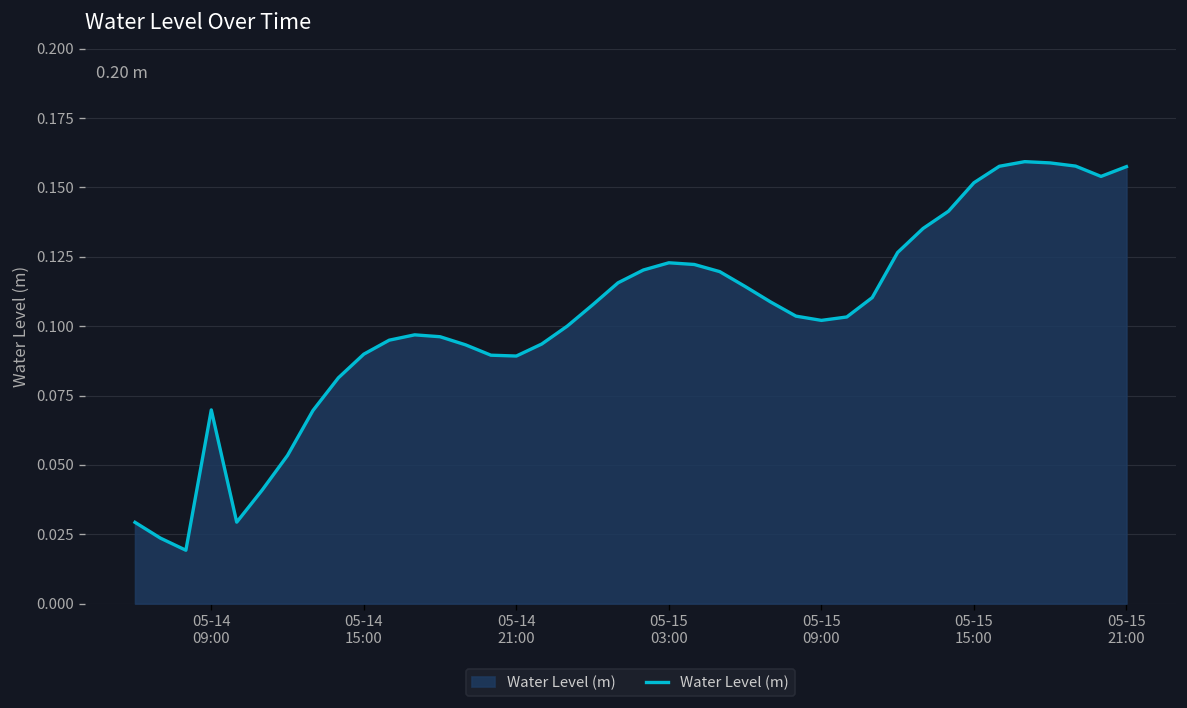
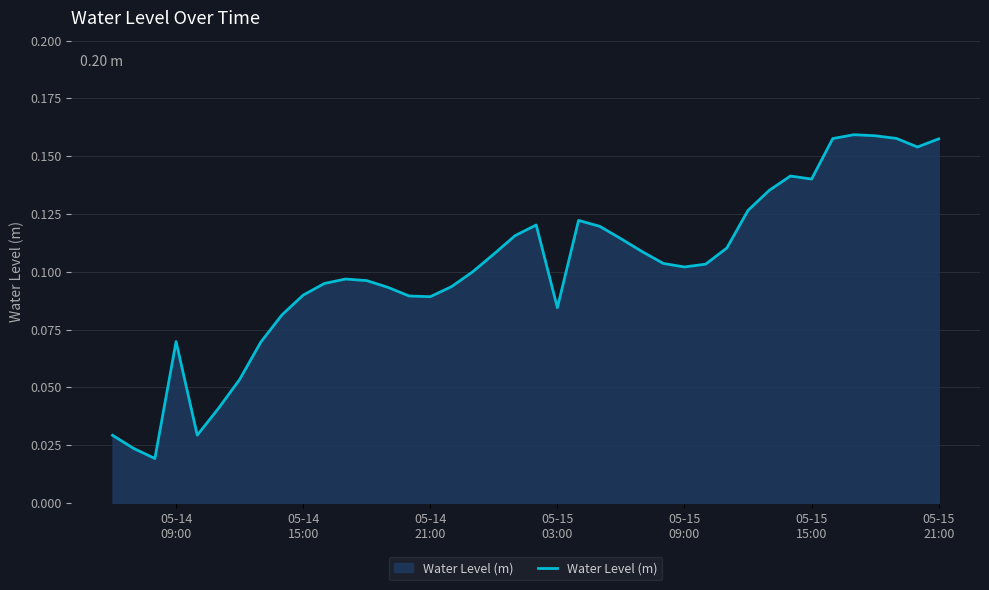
  {
    "05-14 09:00": 0.070,
    "05-14 15:00": 0.090,
    "05-14 21:00": 0.089,
-   "05-15 03:00": 0.123,
+   "05-15 03:00": 0.084,
    "05-15 09:00": 0.102,
-   "05-15 15:00": 0.152,
+   "05-15 15:00": 0.140,
    "05-15 21:00": 0.157
  }
